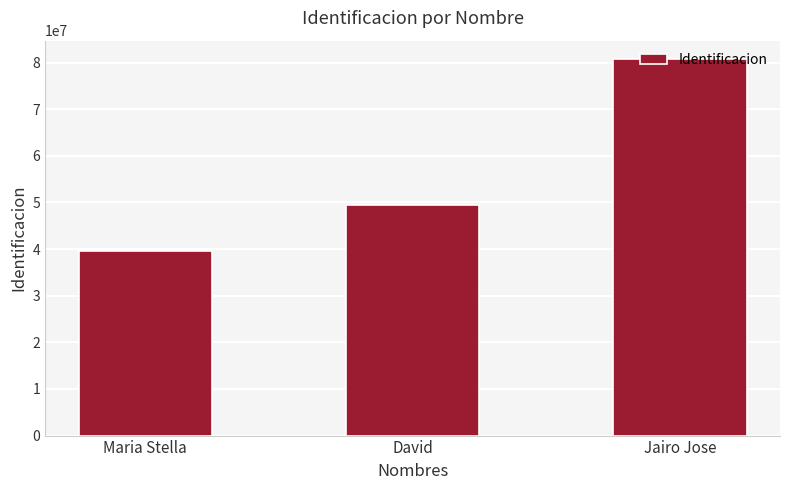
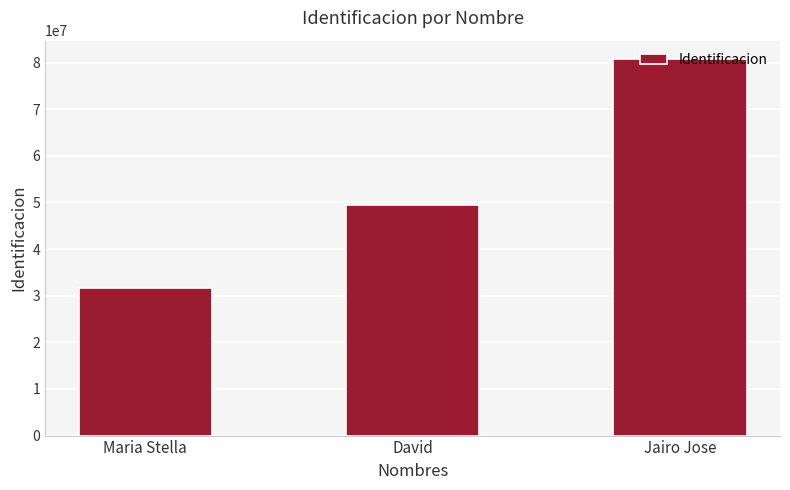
  {
-   "Maria Stella": 40000000,
+   "Maria Stella": 32000000,
    "David": 50000000,
    "Jairo Jose": 81000000
  }
